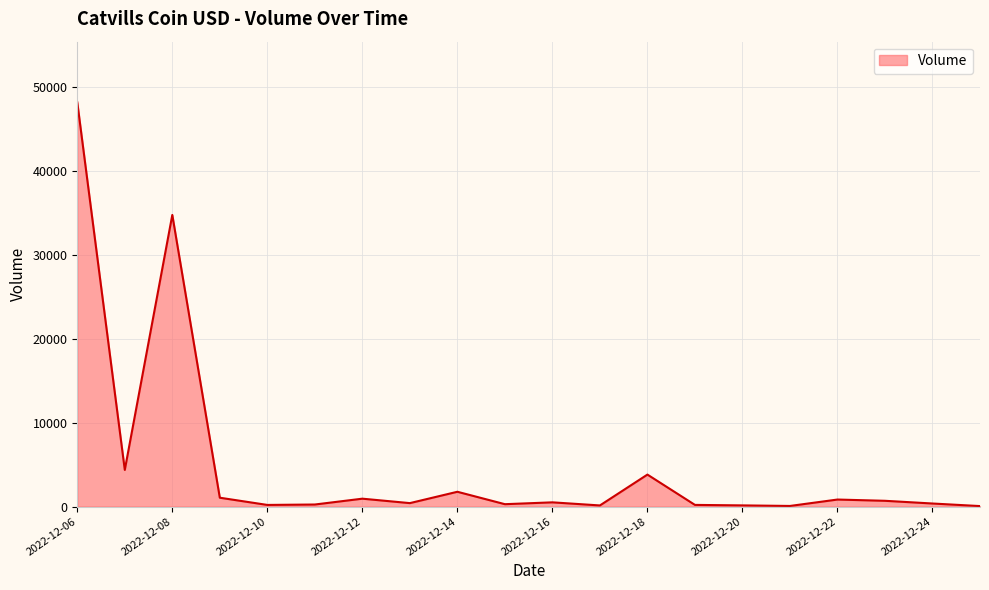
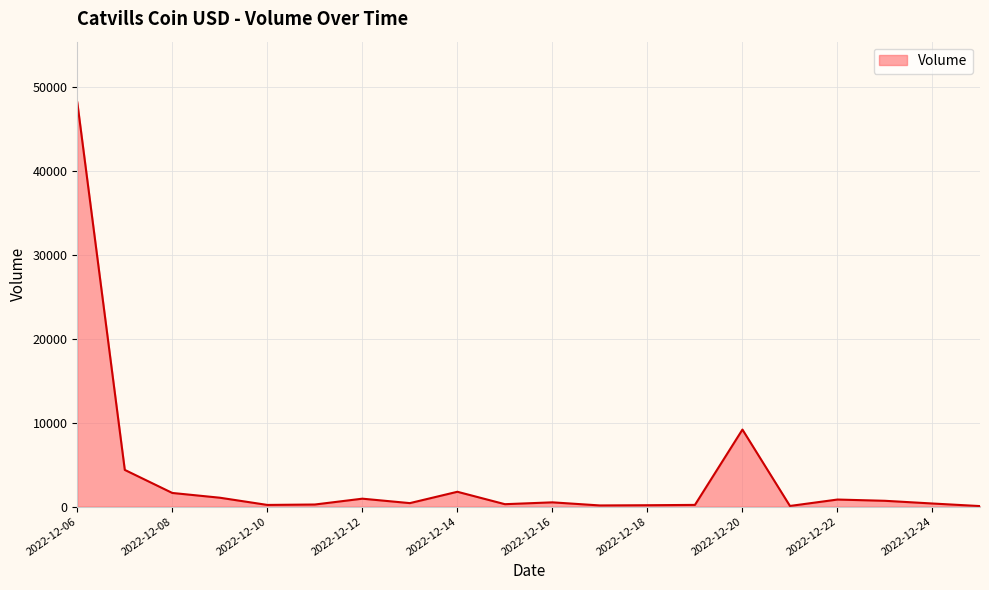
  {
    "2022-12-06": 48000,
-   "2022-12-08": 35000,
+   "2022-12-08": 2000,
    "2022-12-10": 0,
    "2022-12-12": 1000,
    "2022-12-14": 2000,
    "2022-12-16": 1000,
-   "2022-12-18": 4000,
-   "2022-12-20": 0,
+   "2022-12-18": 0,
+   "2022-12-20": 9000,
    "2022-12-22": 1000,
    "2022-12-24": 0
  }
